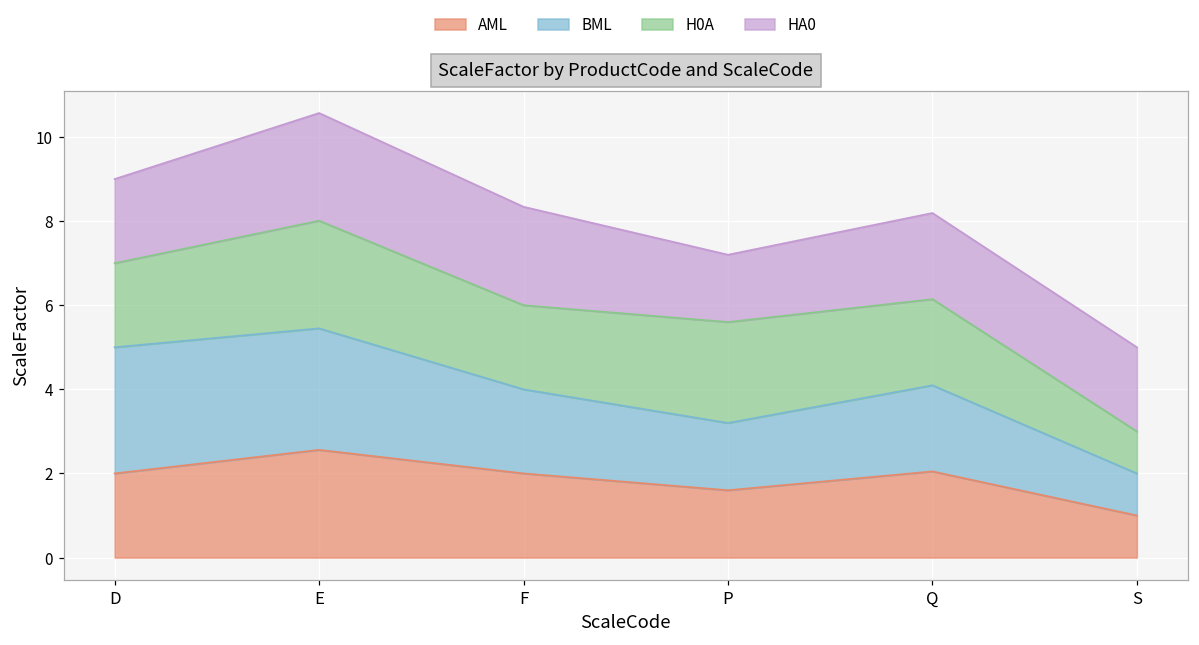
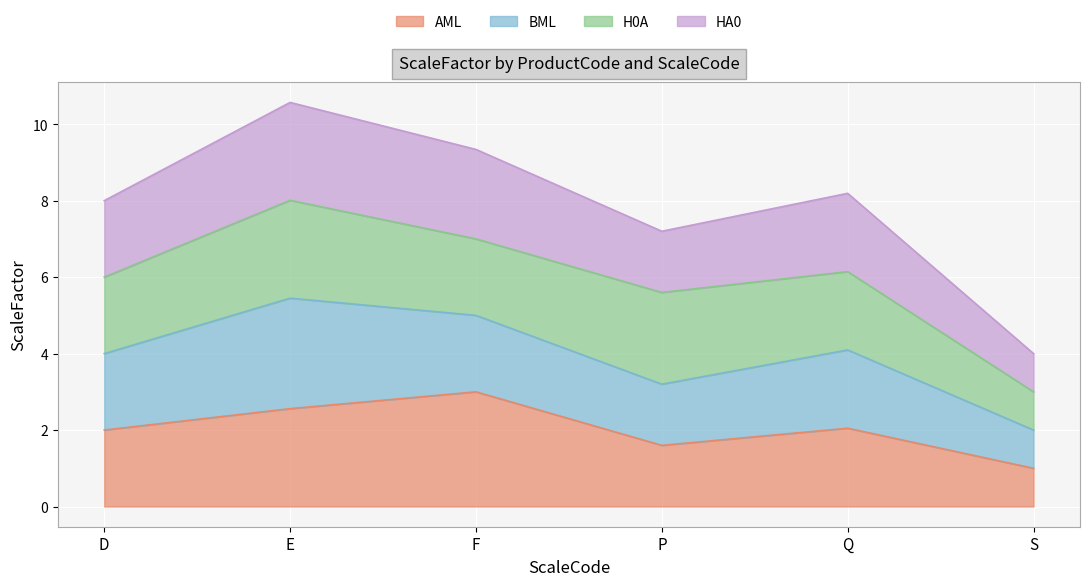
  {
    "AML": {
      "D": 2,
      "E": 2.6,
-     "F": 2,
+     "F": 3,
      "P": 1.6,
      "Q": 2,
      "S": 1
    },
    "BML": {
-     "D": 3,
+     "D": 2,
      "E": 2.9,
      "F": 2,
      "P": 1.6,
      "Q": 2,
      "S": 1
    },
    "H0A": {
      "D": 2,
      "E": 2.6,
      "F": 2,
      "P": 2.4,
      "Q": 2,
      "S": 1
    },
    "HA0": {
      "D": 2,
      "E": 2.6,
      "F": 2.3,
      "P": 1.6,
      "Q": 2,
-     "S": 2
+     "S": 1
    }
  }
